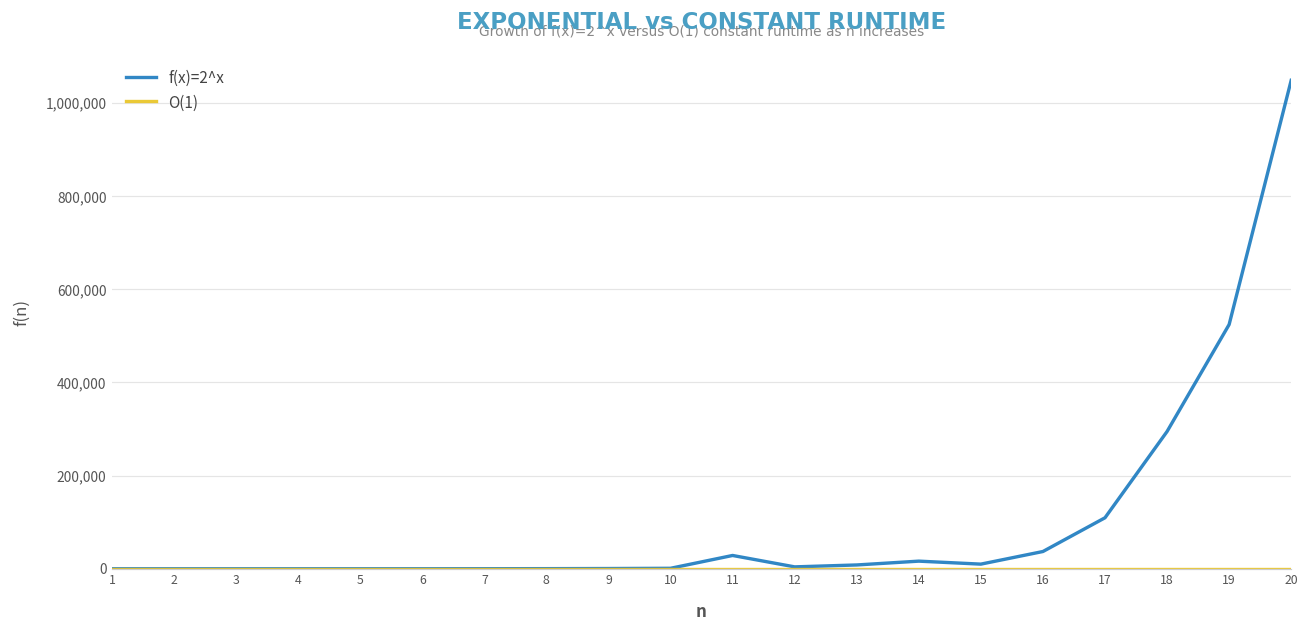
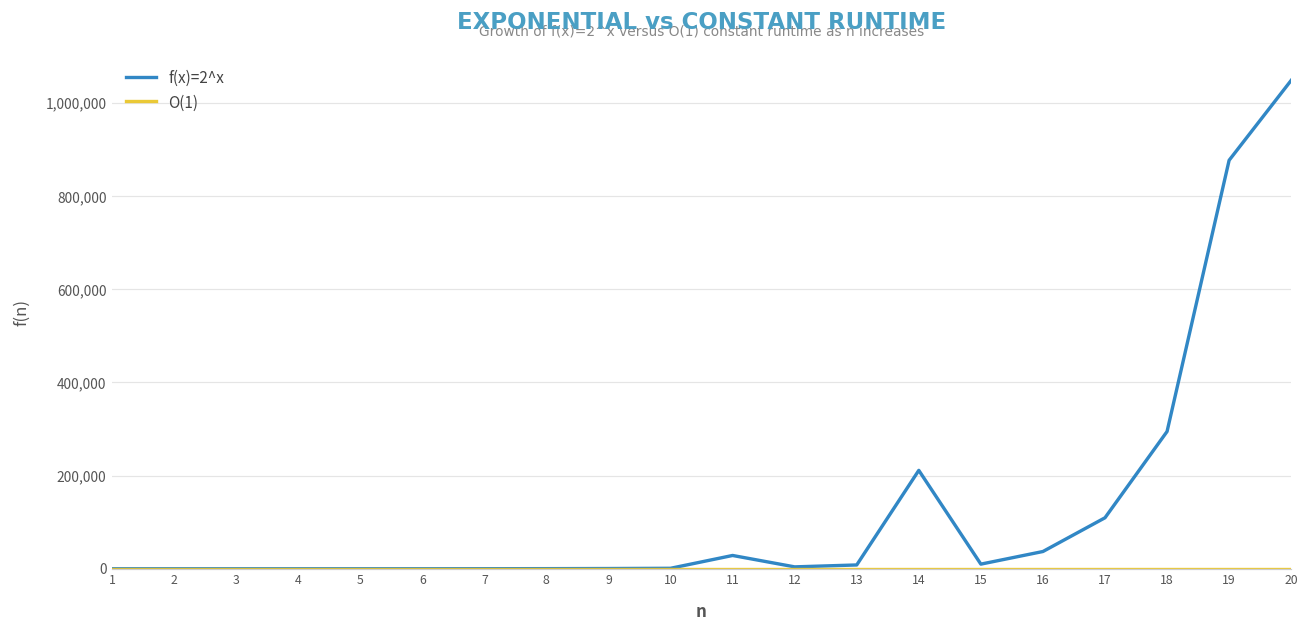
  {
    "f(x)=2^x": {
      "11": "30,000",
      "13": "10,000",
-     "14": "20,000",
+     "14": "210,000",
      "15": "10,000",
      "16": "40,000",
      "17": "110,000",
      "18": "290,000",
-     "19": "520,000",
+     "19": "880,000",
      "20": "1,050,000"
    },
    "O(1)": {
      "11": "0",
      "13": "0",
      "14": "0",
      "15": "0",
      "16": "0",
      "17": "0",
      "18": "0",
      "19": "0",
      "20": "0"
    }
  }
